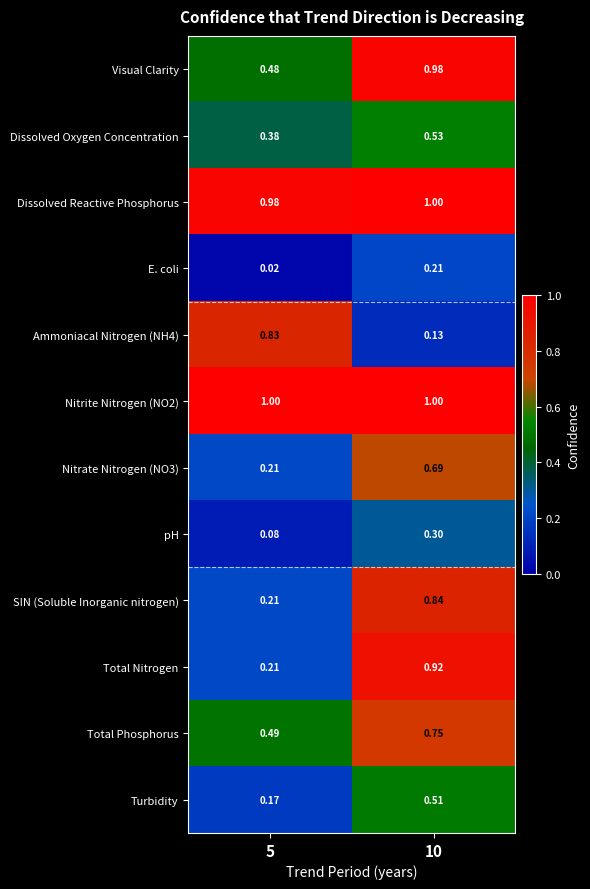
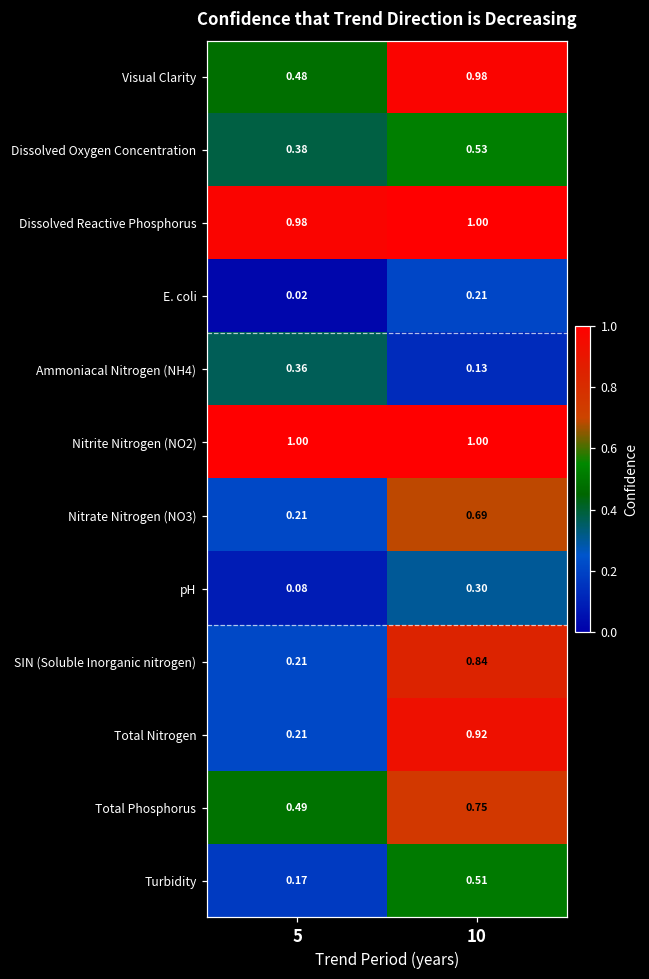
  {
    "Visual Clarity": {
      "5": 0.48,
      "10": 0.98
    },
    "Dissolved Oxygen Concentration": {
      "5": 0.38,
      "10": 0.53
    },
    "Dissolved Reactive Phosphorus": {
      "5": 0.98,
      "10": 1.00
    },
    "E. coli": {
      "5": 0.02,
      "10": 0.21
    },
    "Ammoniacal Nitrogen (NH4)": {
-     "5": 0.83,
+     "5": 0.36,
      "10": 0.13
    },
    "Nitrite Nitrogen (NO2)": {
      "5": 1.00,
      "10": 1.00
    },
    "Nitrate Nitrogen (NO3)": {
      "5": 0.21,
      "10": 0.69
    },
    "pH": {
      "5": 0.08,
      "10": 0.30
    },
    "SIN (Soluble Inorganic nitrogen)": {
      "5": 0.21,
      "10": 0.84
    },
    "Total Nitrogen": {
      "5": 0.21,
      "10": 0.92
    },
    "Total Phosphorus": {
      "5": 0.49,
      "10": 0.75
    },
    "Turbidity": {
      "5": 0.17,
      "10": 0.51
    }
  }
